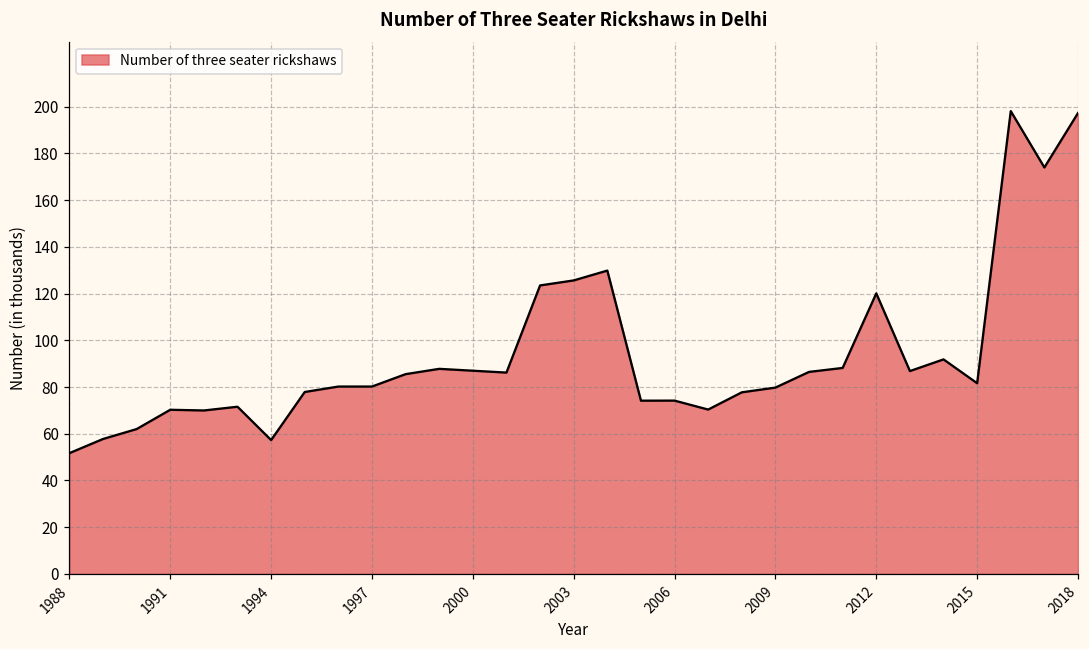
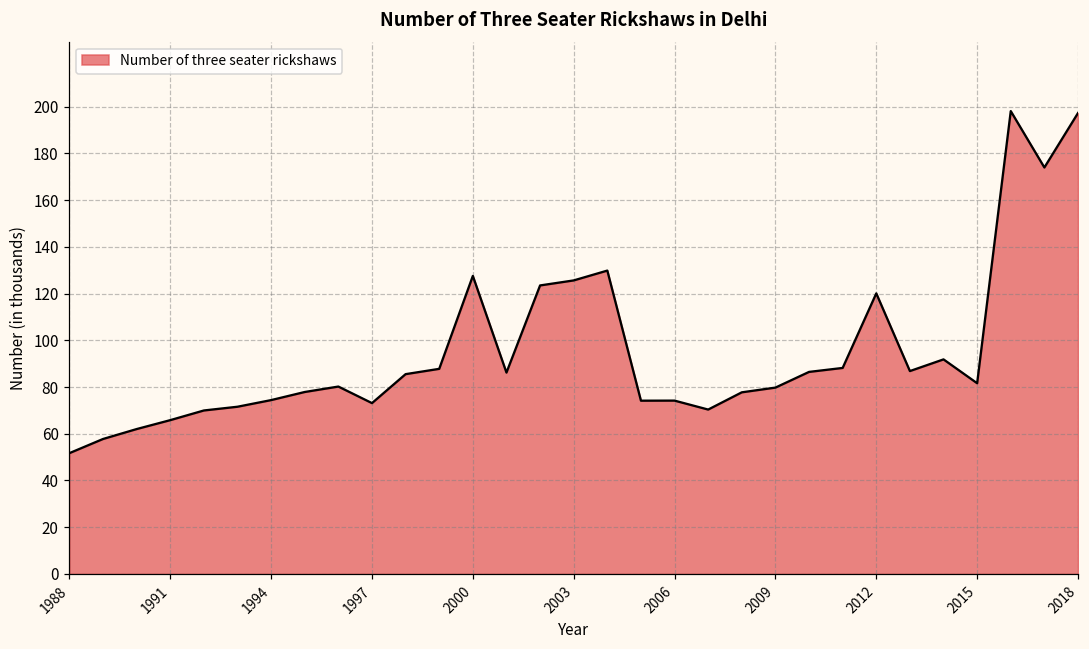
  {
    "1988": 52,
-   "1991": 70,
-   "1994": 57,
-   "1997": 80,
-   "2000": 87,
+   "1991": 66,
+   "1994": 74,
+   "1997": 73,
+   "2000": 128,
    "2003": 126,
    "2006": 74,
    "2009": 80,
    "2012": 120,
    "2015": 82,
    "2018": 197
  }
